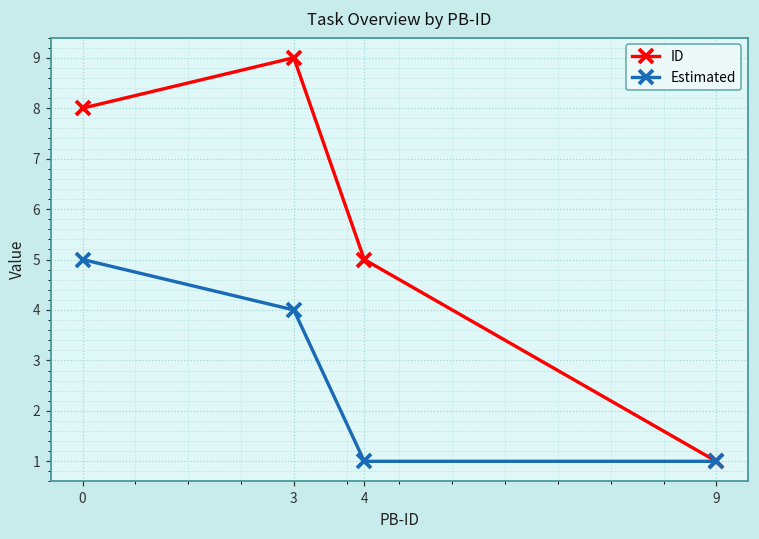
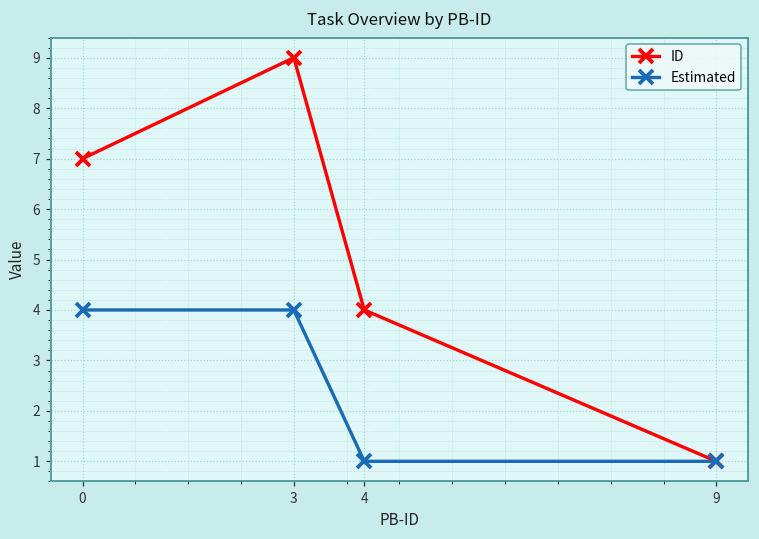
  {
    "ID": {
-     "0": 8,
+     "0": 7,
      "3": 9,
-     "4": 5
+     "4": 4
    },
    "Estimated": {
-     "0": 5,
+     "0": 4,
      "3": 4,
      "4": 1
    }
  }
